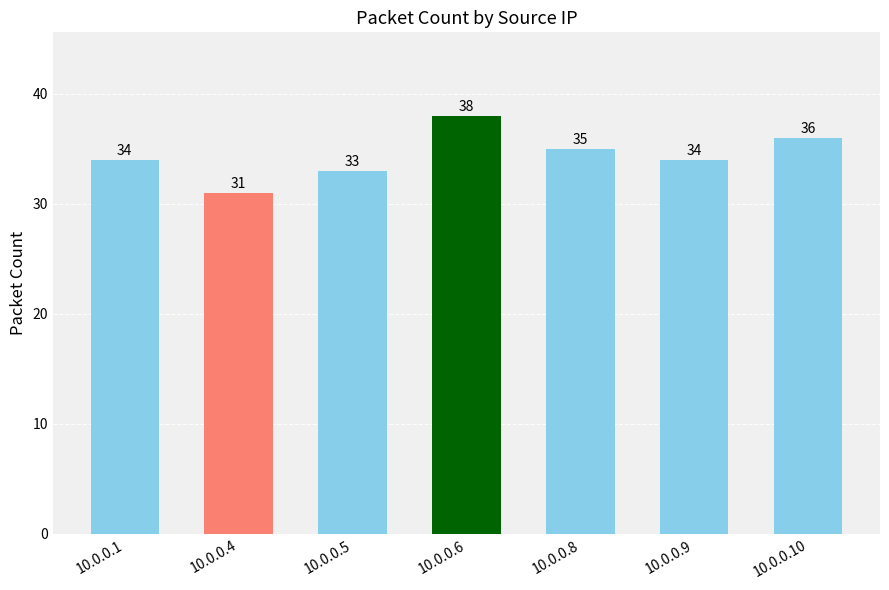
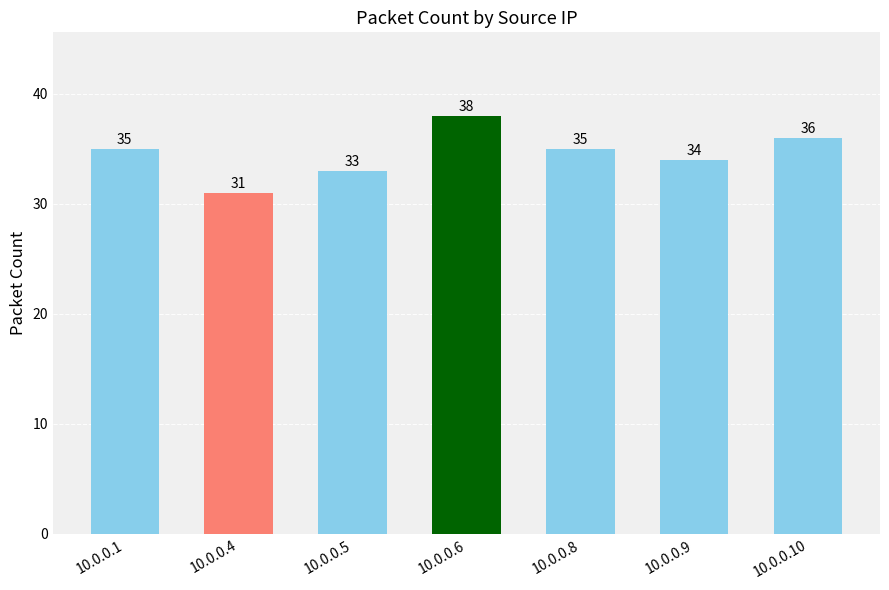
  {
-   "10.0.0.1": 34,
+   "10.0.0.1": 35,
    "10.0.0.4": 31,
    "10.0.0.5": 33,
    "10.0.0.6": 38,
    "10.0.0.8": 35,
    "10.0.0.9": 34,
    "10.0.0.10": 36
  }
